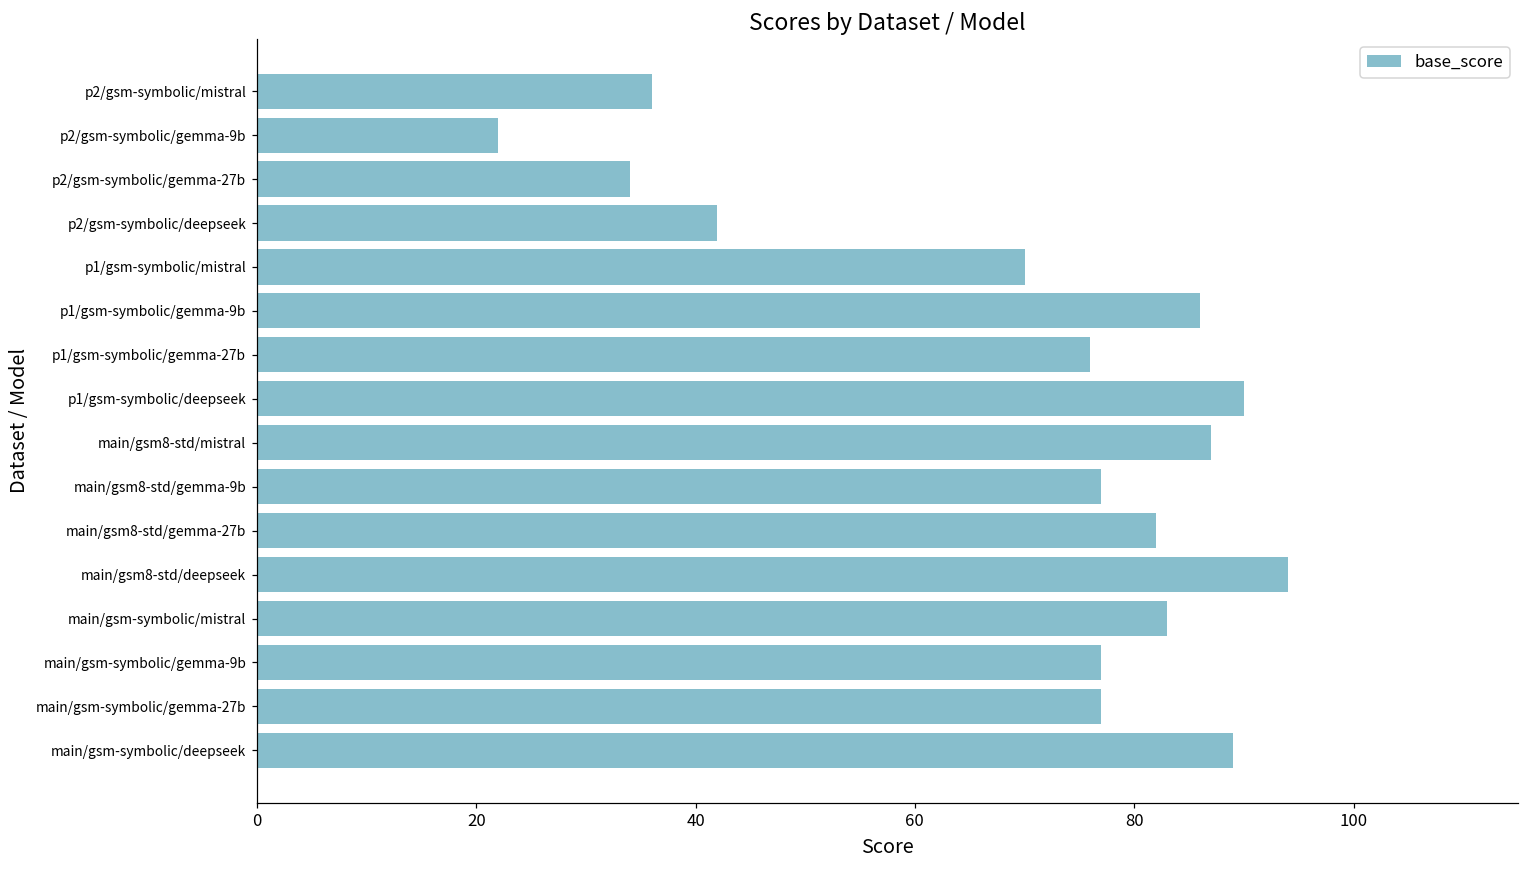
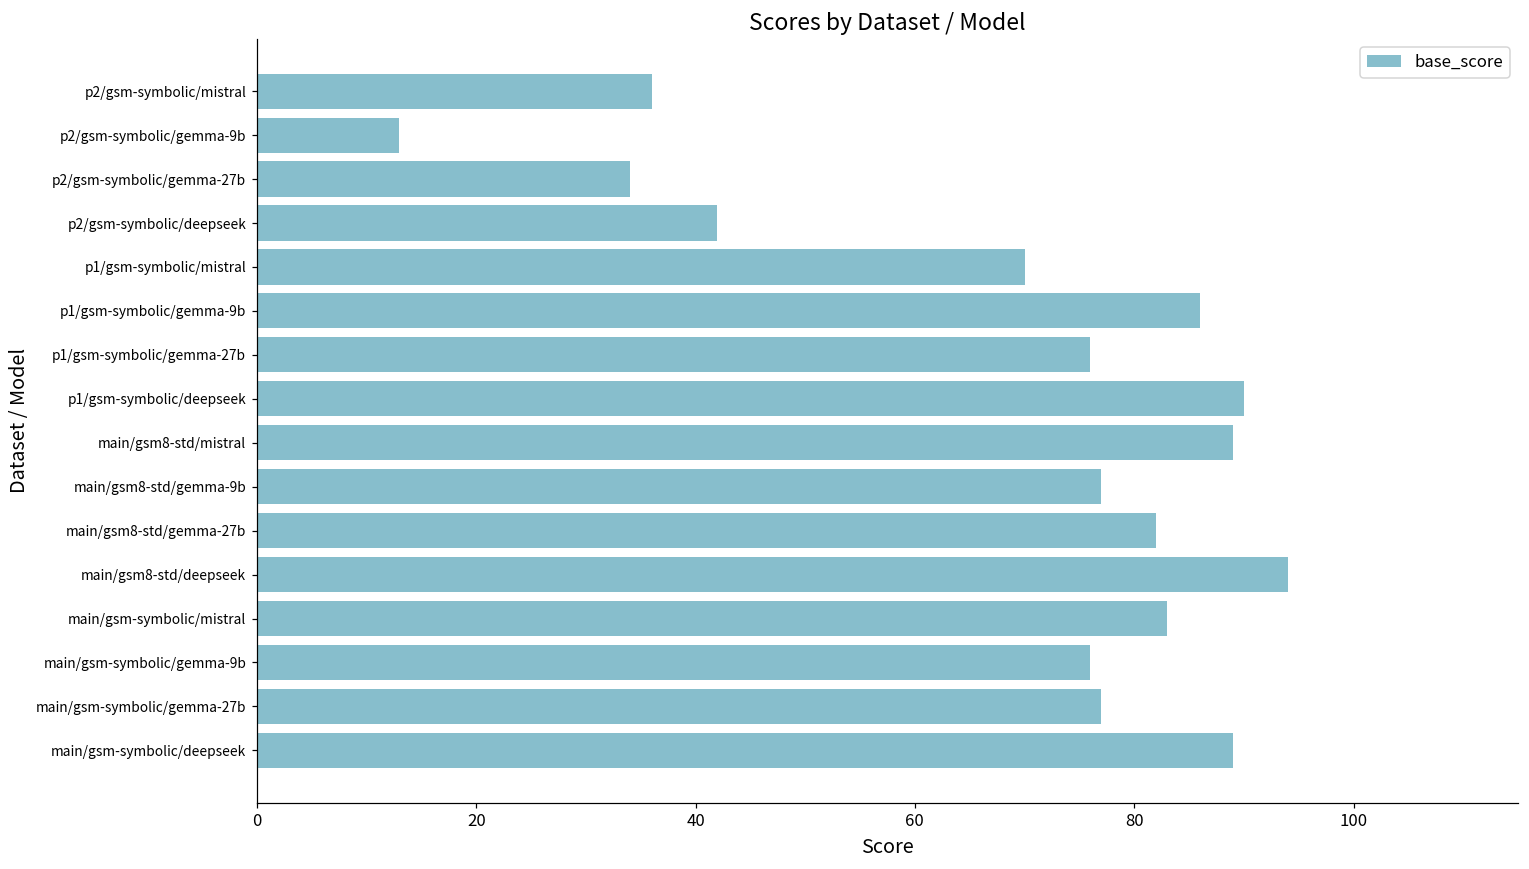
  {
    "p2/gsm-symbolic/mistral": 36,
-   "p2/gsm-symbolic/gemma-9b": 22,
+   "p2/gsm-symbolic/gemma-9b": 13,
    "p2/gsm-symbolic/gemma-27b": 34,
    "p2/gsm-symbolic/deepseek": 42,
    "p1/gsm-symbolic/mistral": 70,
    "p1/gsm-symbolic/gemma-9b": 86,
    "p1/gsm-symbolic/gemma-27b": 76,
    "p1/gsm-symbolic/deepseek": 90,
-   "main/gsm8-std/mistral": 87,
+   "main/gsm8-std/mistral": 89,
    "main/gsm8-std/gemma-9b": 77,
    "main/gsm8-std/gemma-27b": 82,
    "main/gsm8-std/deepseek": 94,
    "main/gsm-symbolic/mistral": 83,
-   "main/gsm-symbolic/gemma-9b": 77,
+   "main/gsm-symbolic/gemma-9b": 76,
    "main/gsm-symbolic/gemma-27b": 77,
    "main/gsm-symbolic/deepseek": 89
  }
